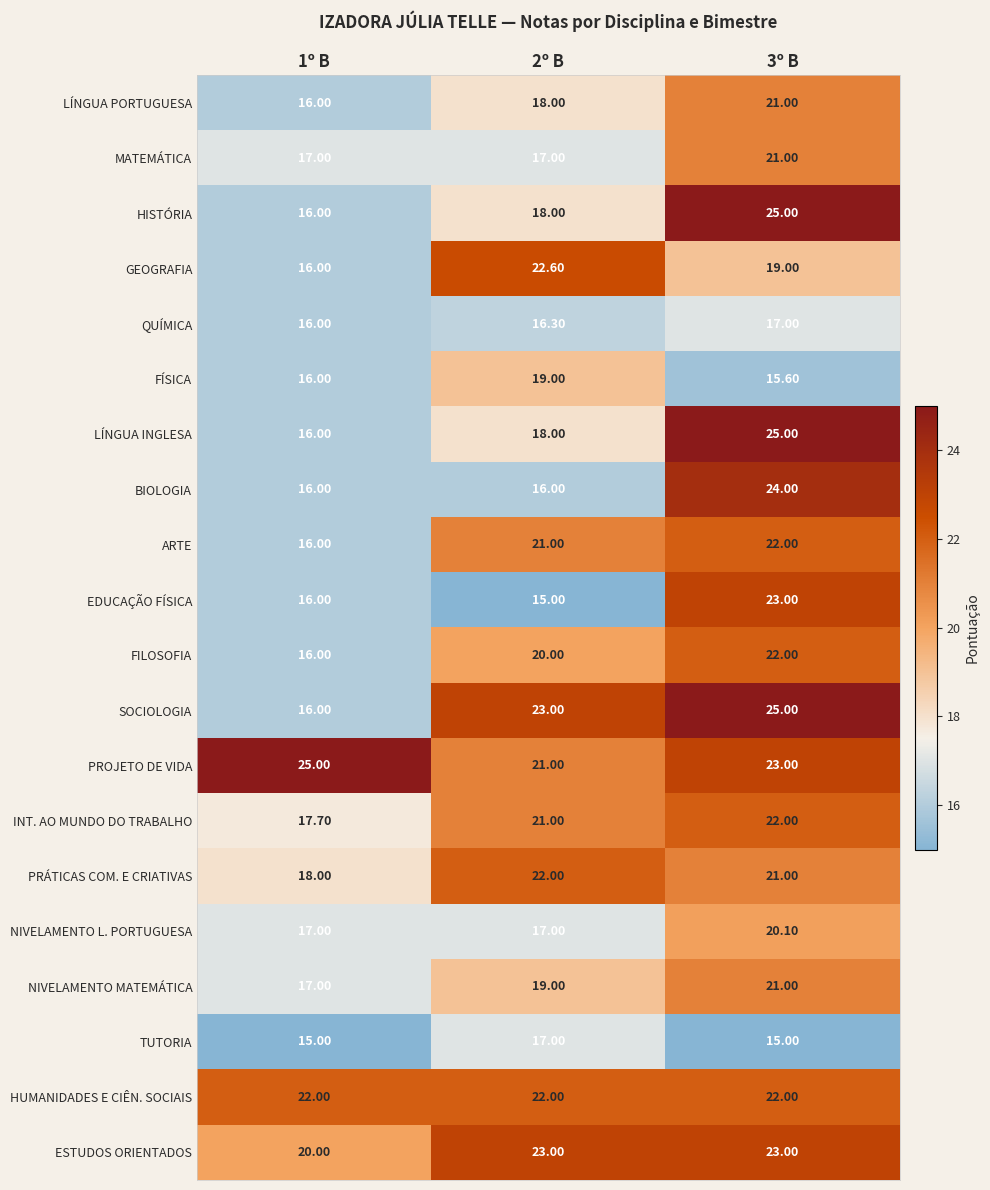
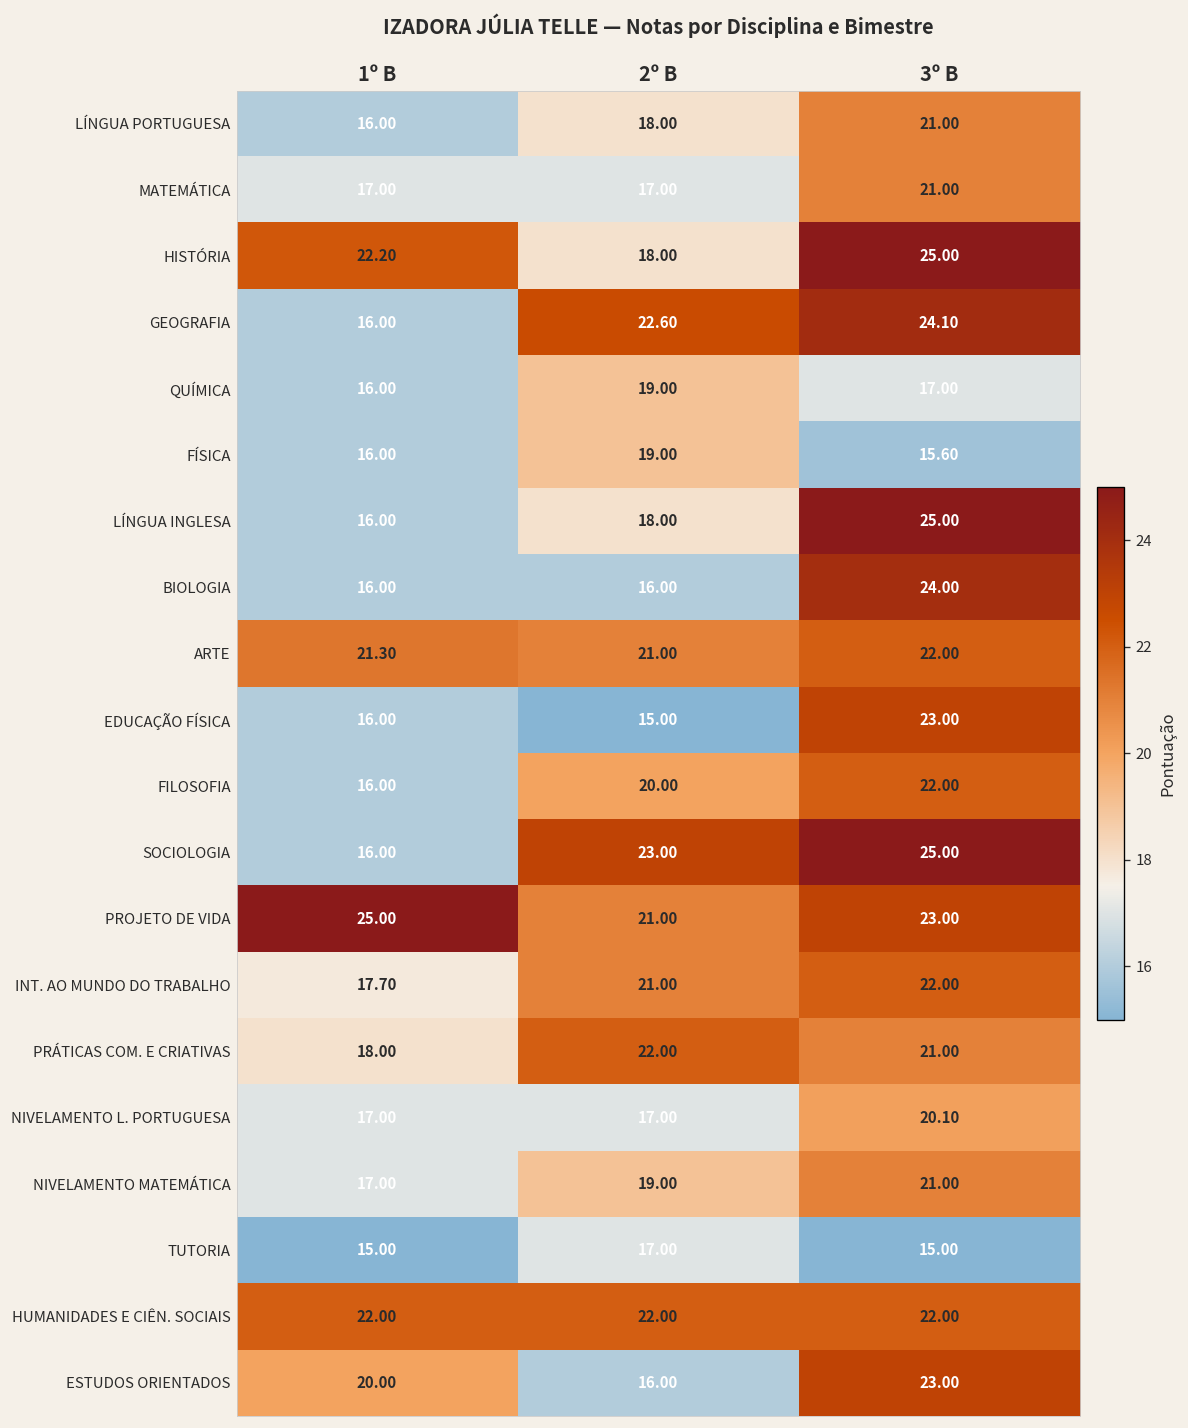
  {
    "LÍNGUA PORTUGUESA": {
      "1º B": 16.00,
      "2º B": 18.00,
      "3º B": 21.00
    },
    "MATEMÁTICA": {
      "3º B": 21.00
    },
    "HISTÓRIA": {
-     "1º B": 16.00,
+     "1º B": 22.20,
      "2º B": 18.00,
      "3º B": 25.00
    },
    "GEOGRAFIA": {
      "1º B": 16.00,
      "2º B": 22.60,
-     "3º B": 19.00
+     "3º B": 24.10
    },
    "QUÍMICA": {
      "1º B": 16.00,
-     "2º B": 16.30
+     "2º B": 19.00
    },
    "FÍSICA": {
      "1º B": 16.00,
      "2º B": 19.00,
      "3º B": 15.60
    },
    "LÍNGUA INGLESA": {
      "1º B": 16.00,
      "2º B": 18.00,
      "3º B": 25.00
    },
    "BIOLOGIA": {
      "1º B": 16.00,
      "2º B": 16.00,
      "3º B": 24.00
    },
    "ARTE": {
-     "1º B": 16.00,
+     "1º B": 21.30,
      "2º B": 21.00,
      "3º B": 22.00
    },
    "EDUCAÇÃO FÍSICA": {
      "1º B": 16.00,
      "2º B": 15.00,
      "3º B": 23.00
    },
    "FILOSOFIA": {
      "1º B": 16.00,
      "2º B": 20.00,
      "3º B": 22.00
    },
    "SOCIOLOGIA": {
      "1º B": 16.00,
      "2º B": 23.00,
      "3º B": 25.00
    },
    "PROJETO DE VIDA": {
      "1º B": 25.00,
      "2º B": 21.00,
      "3º B": 23.00
    },
    "INT. AO MUNDO DO TRABALHO": {
      "1º B": 17.70,
      "2º B": 21.00,
      "3º B": 22.00
    },
    "PRÁTICAS COM. E CRIATIVAS": {
      "1º B": 18.00,
      "2º B": 22.00,
      "3º B": 21.00
    },
    "NIVELAMENTO L. PORTUGUESA": {
      "3º B": 20.10
    },
    "NIVELAMENTO MATEMÁTICA": {
      "2º B": 19.00,
      "3º B": 21.00
    },
    "TUTORIA": {
      "1º B": 15.00,
      "3º B": 15.00
    },
    "HUMANIDADES E CIÊN. SOCIAIS": {
      "1º B": 22.00,
      "2º B": 22.00,
      "3º B": 22.00
    },
    "ESTUDOS ORIENTADOS": {
      "1º B": 20.00,
-     "2º B": 23.00,
+     "2º B": 16.00,
      "3º B": 23.00
    }
  }
